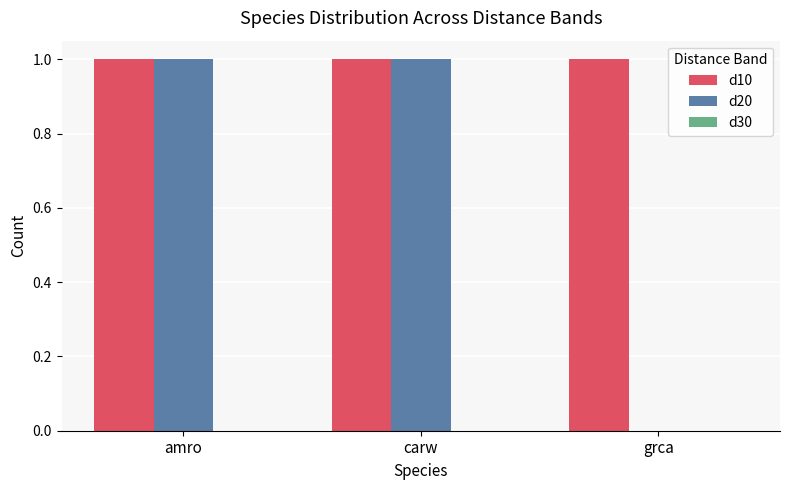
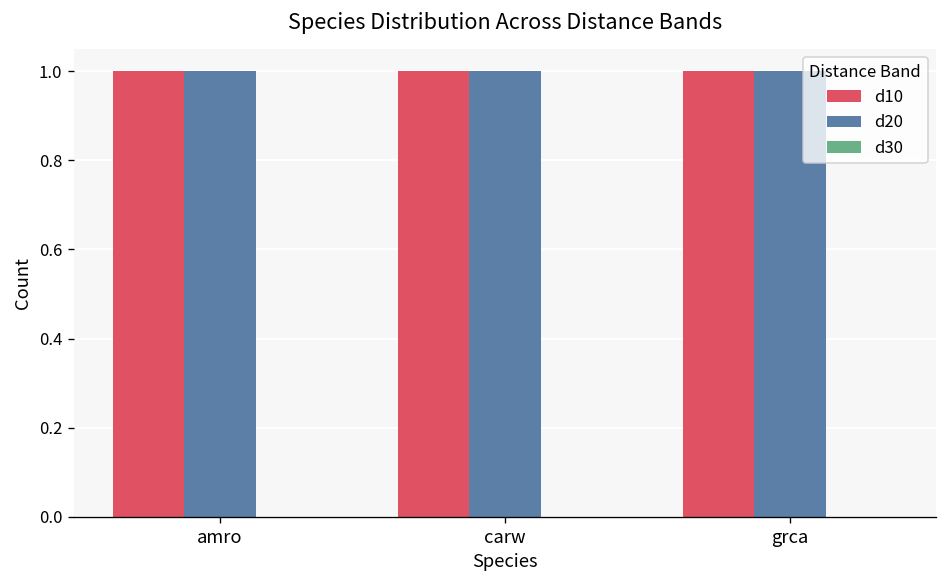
  {
    "d10": {
      "amro": 1,
      "carw": 1,
      "grca": 1
    },
    "d20": {
      "amro": 1,
      "carw": 1,
-     "grca": 0
+     "grca": 1
    },
    "d30": {
      "amro": 0,
      "carw": 0,
      "grca": 0
    }
  }
